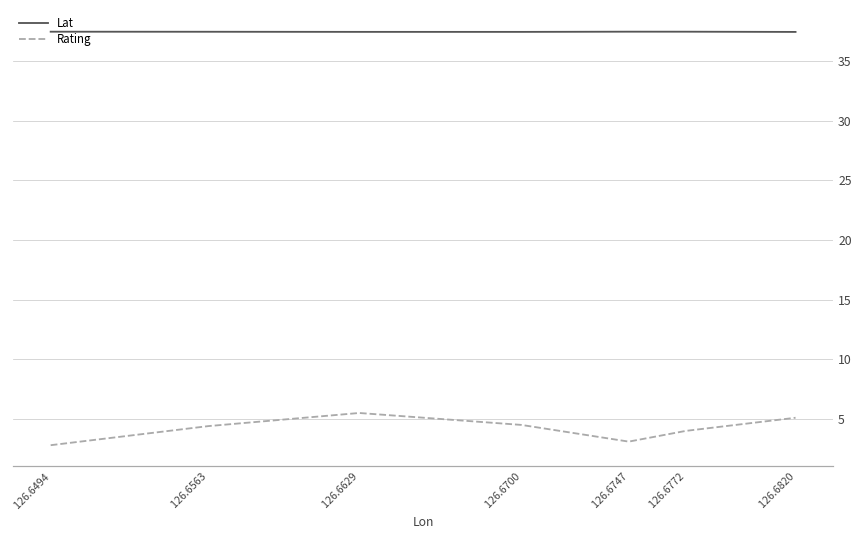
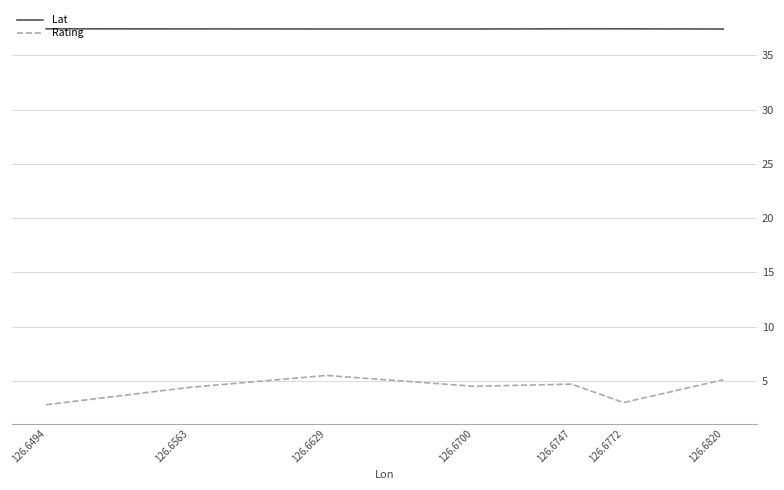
  {
    "Lat": {
      "126.6494": 37.5,
      "126.6563": 37.5,
      "126.6629": 37.4,
      "126.6700": 37.4,
      "126.6747": 37.5,
      "126.6772": 37.5,
      "126.6820": 37.4
    },
    "Rating": {
      "126.6494": 2.8,
      "126.6563": 4.4,
      "126.6629": 5.5,
      "126.6700": 4.5,
-     "126.6747": 3.1,
-     "126.6772": 4,
+     "126.6747": 4.7,
+     "126.6772": 3,
      "126.6820": 5.1
    }
  }
